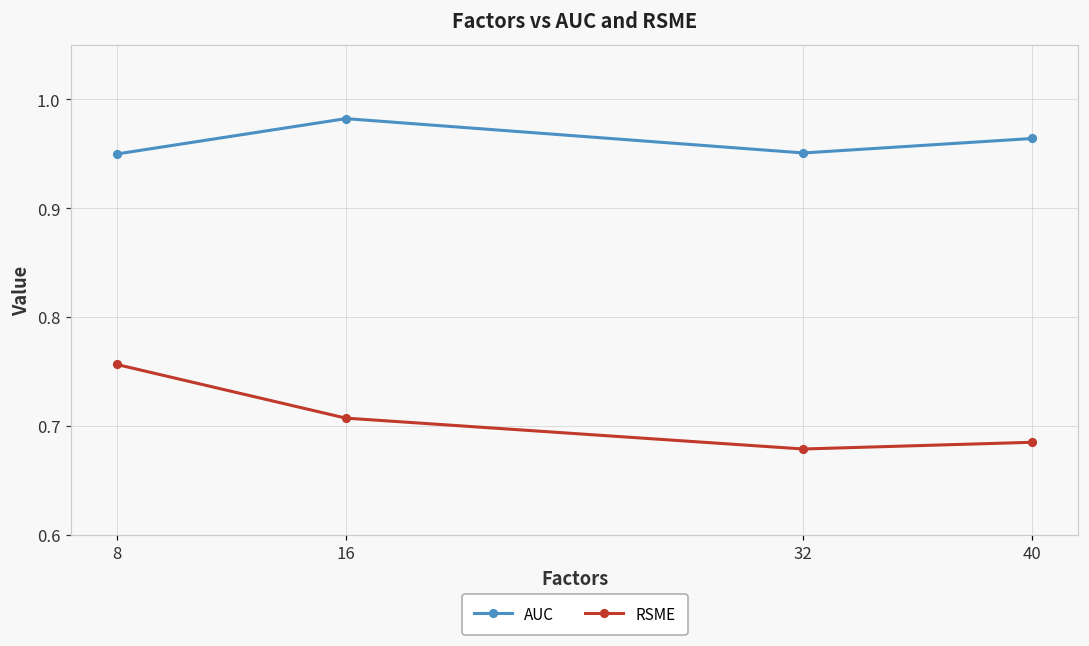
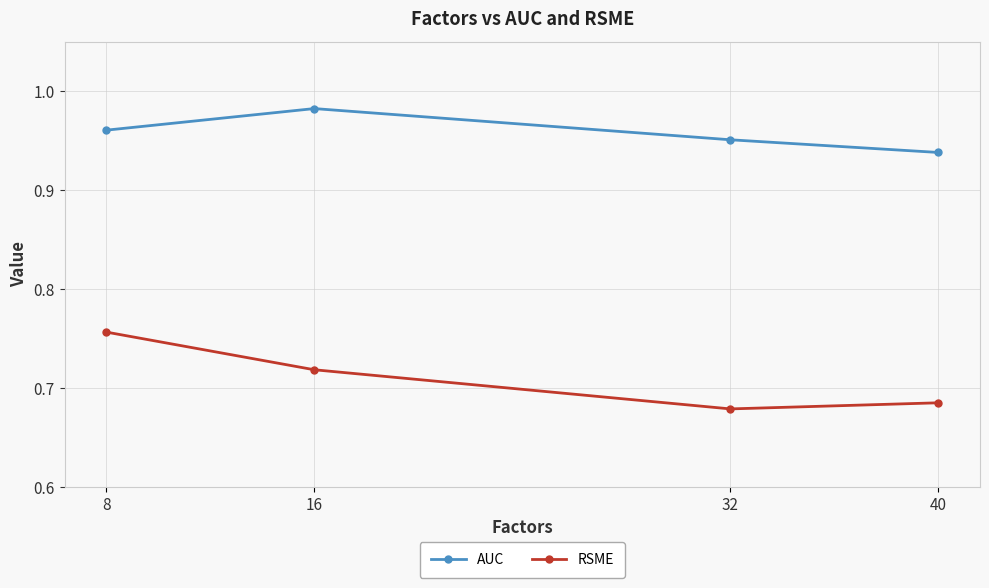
  {
    "AUC": {
-     "8": 0.95,
+     "8": 0.96,
      "16": 0.98,
      "32": 0.95,
-     "40": 0.96
+     "40": 0.94
    },
    "RSME": {
      "8": 0.76,
-     "16": 0.71,
+     "16": 0.72,
      "32": 0.68,
      "40": 0.69
    }
  }
